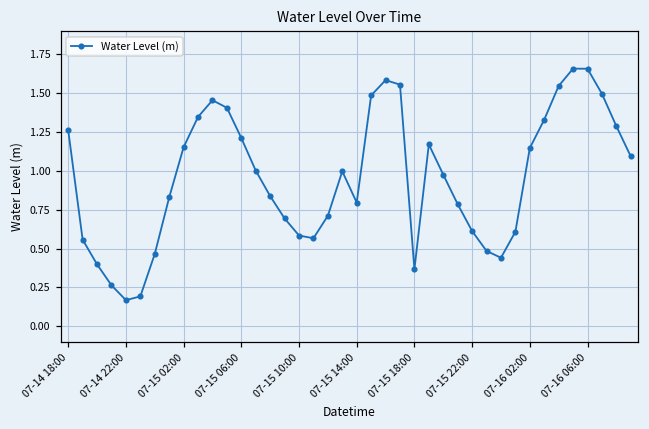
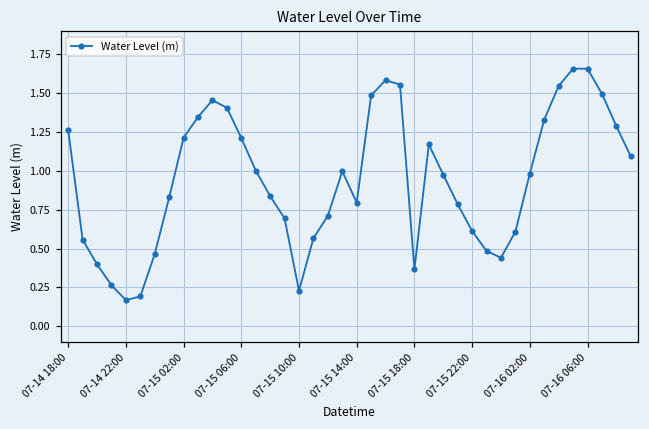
  {
    "07-14 18:00": 1.26,
    "07-14 22:00": 0.17,
-   "07-15 02:00": 1.15,
+   "07-15 02:00": 1.21,
    "07-15 06:00": 1.21,
-   "07-15 10:00": 0.58,
+   "07-15 10:00": 0.23,
    "07-15 14:00": 0.80,
    "07-15 18:00": 0.37,
    "07-15 22:00": 0.61,
-   "07-16 02:00": 1.15,
+   "07-16 02:00": 0.98,
    "07-16 06:00": 1.66
  }
